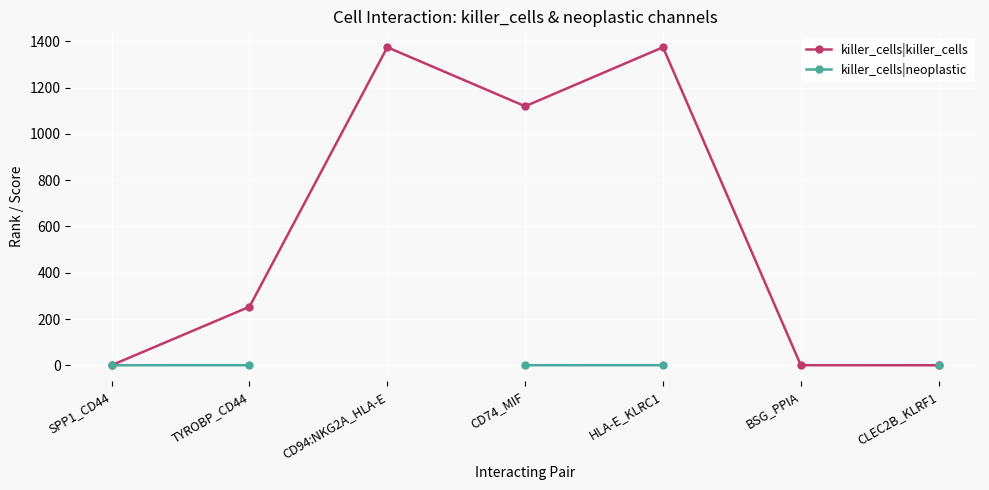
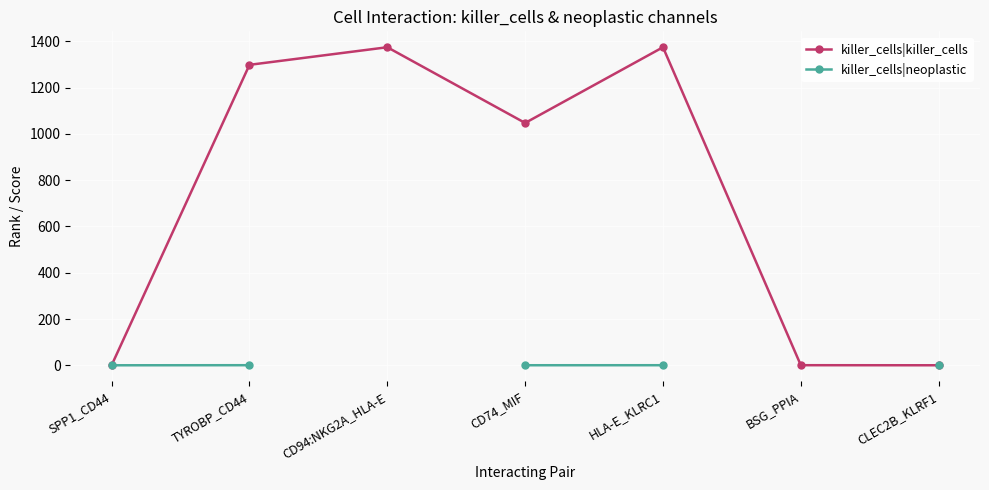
  {
    "killer_cells|killer_cells": {
-     "TYROBP_CD44": 250,
+     "TYROBP_CD44": 1300,
      "CD94:NKG2A_HLA-E": 1370,
-     "CD74_MIF": 1120,
+     "CD74_MIF": 1050,
      "HLA-E_KLRC1": 1370,
      "BSG_PPIA": 0
    },
    "killer_cells|neoplastic": {
      "TYROBP_CD44": 0,
      "CD74_MIF": 0,
      "HLA-E_KLRC1": 0
    }
  }
